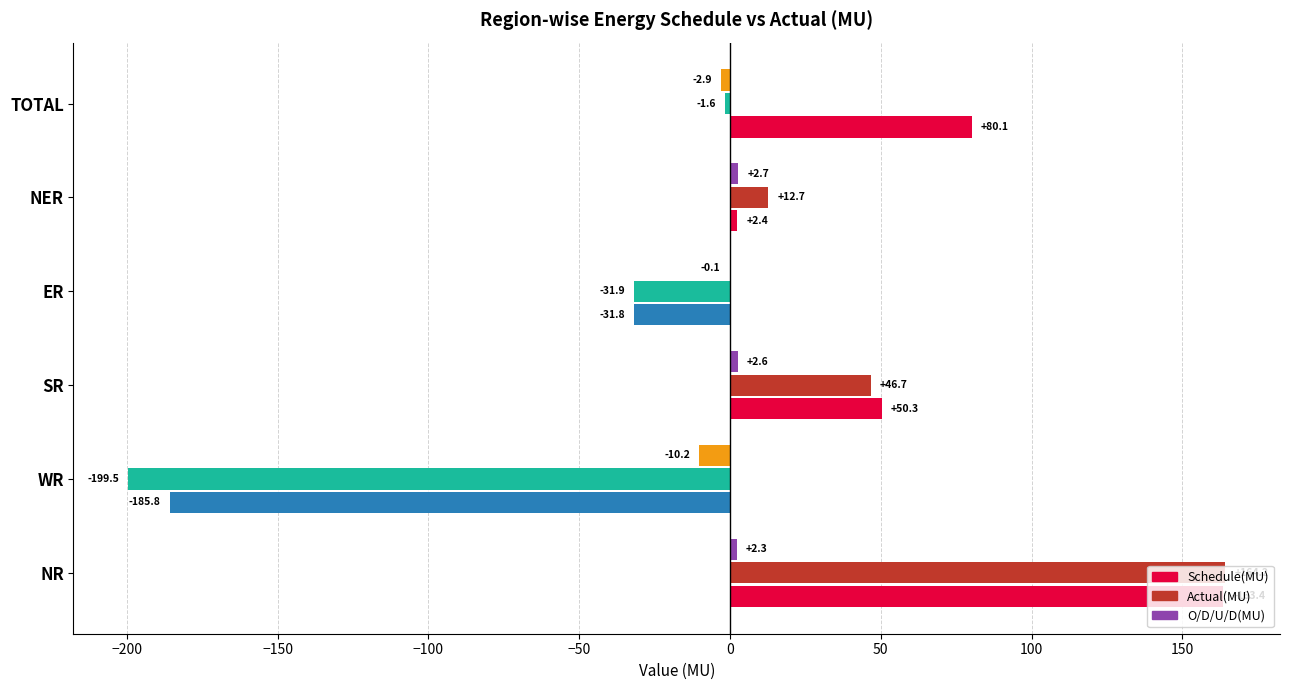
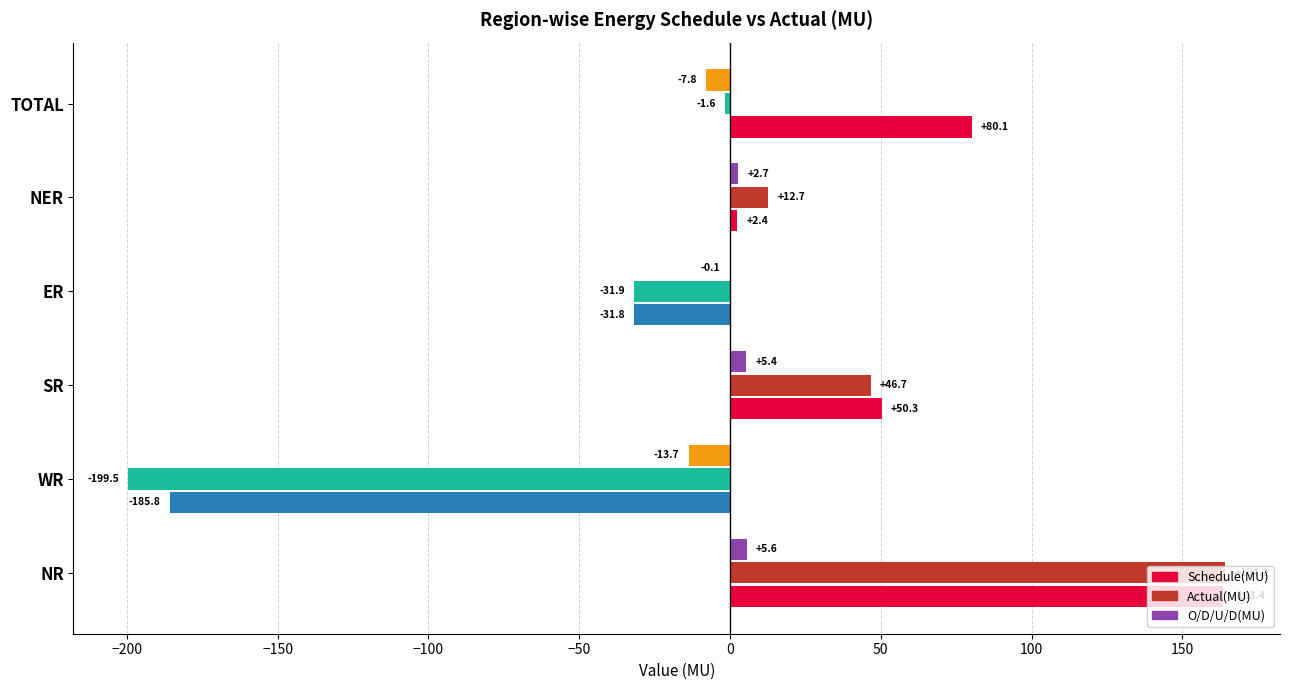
  {
    "Schedule(MU)": {
      "TOTAL": "+80.1",
      "NER": "+2.4",
      "ER": "-31.8",
      "SR": "+50.3",
      "WR": "-185.8"
    },
    "Actual(MU)": {
      "TOTAL": "-1.6",
      "NER": "+12.7",
      "ER": "-31.9",
      "SR": "+46.7",
      "WR": "-199.5"
    },
    "O/D/U/D(MU)": {
-     "TOTAL": "-2.9",
+     "TOTAL": "-7.8",
      "NER": "+2.7",
      "ER": "-0.1",
-     "SR": "+2.6",
-     "WR": "-10.2",
-     "NR": "+2.3"
+     "SR": "+5.4",
+     "WR": "-13.7",
+     "NR": "+5.6"
    }
  }
